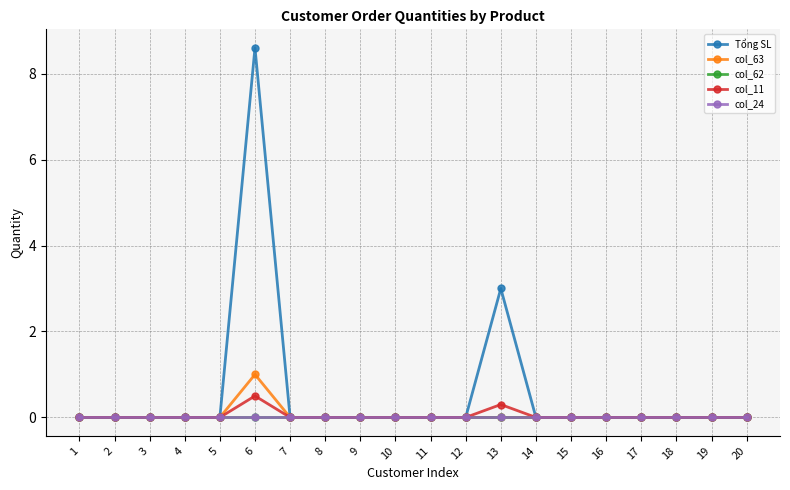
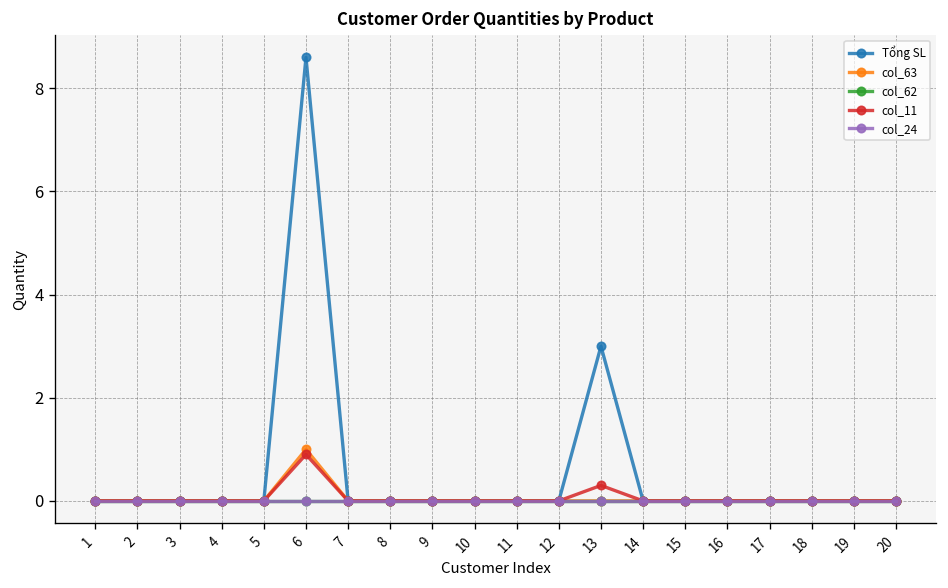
  {
    "Tổng SL": {
      "6": 8.6,
      "13": 3.0
    },
    "col_63": {
      "6": 1.0
    },
    "col_24": {
      "6": 0.0
    },
    "col_11": {
-     "6": 0.5,
+     "6": 0.9,
      "13": 0.3
    }
  }
